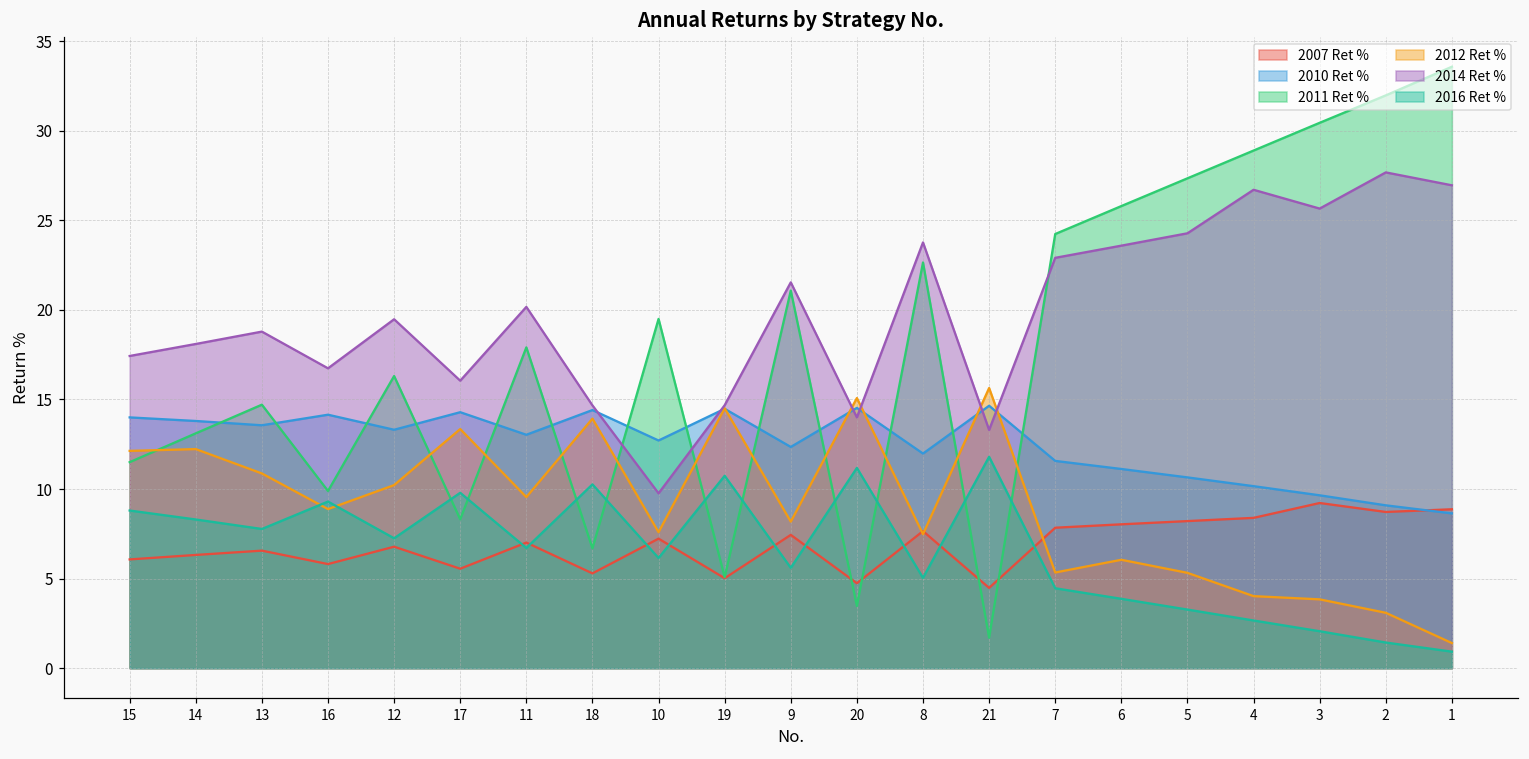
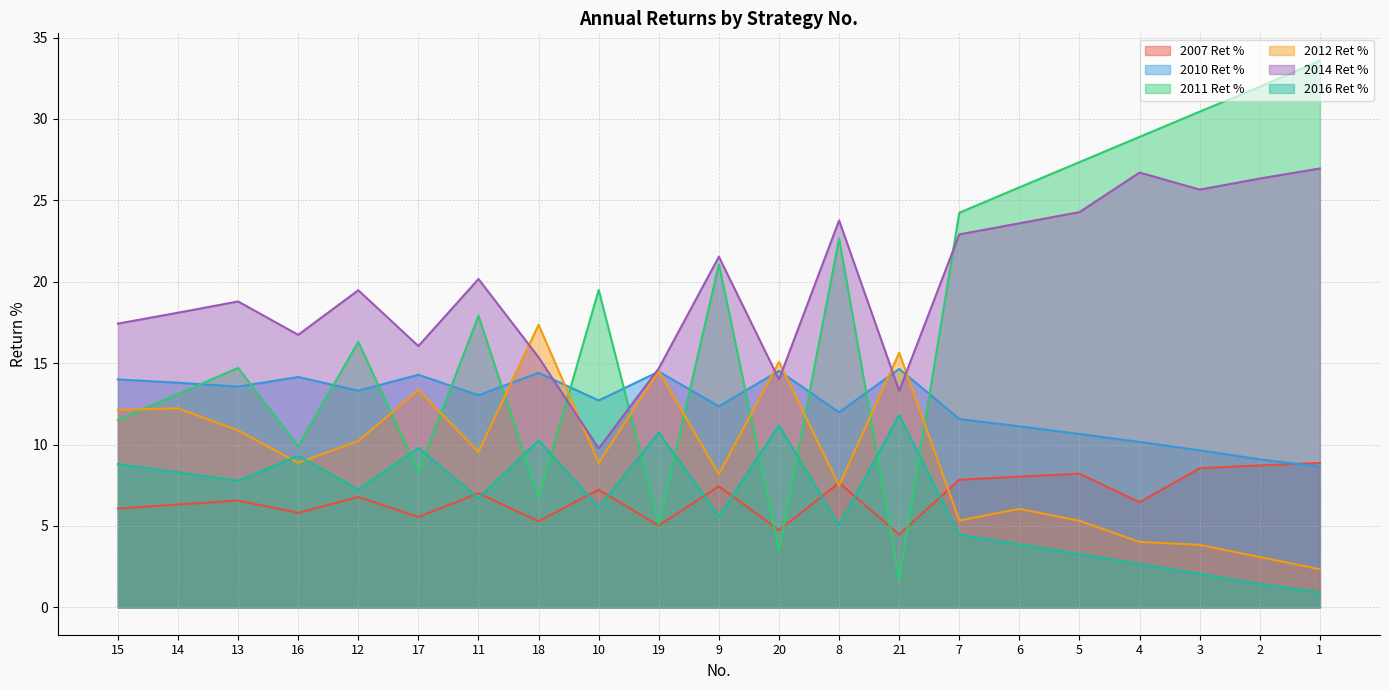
  {
    "2007 Ret %": {
      "15": 6.1,
      "14": 6.3,
      "13": 6.6,
      "16": 5.8,
      "12": 6.8,
      "17": 5.6,
      "11": 7.0,
      "18": 5.3,
      "10": 7.2,
      "9": 7.4,
      "20": 4.7,
      "8": 7.7,
      "21": 4.5,
      "7": 7.8,
      "6": 8.0,
      "5": 8.2,
-     "4": 8.4,
-     "3": 9.2,
+     "4": 6.5,
+     "3": 8.6,
      "2": 8.7,
      "1": 8.9
    },
    "2012 Ret %": {
      "15": 12.1,
      "14": 12.2,
      "13": 10.9,
      "16": 8.9,
      "12": 10.2,
      "17": 13.4,
      "11": 9.6,
-     "18": 13.9,
-     "10": 7.6,
+     "18": 17.4,
+     "10": 8.9,
      "9": 8.2,
      "20": 15.1,
      "8": 7.5,
      "21": 15.6,
      "7": 5.3,
      "6": 6.1,
      "5": 5.3,
      "4": 4.0,
      "3": 3.8,
      "2": 3.1,
-     "1": 1.4
+     "1": 2.3
    },
    "2014 Ret %": {
      "15": 17.4,
      "14": 18.1,
      "13": 18.8,
      "16": 16.7,
      "12": 19.5,
      "17": 16.1,
      "11": 20.2,
-     "18": 14.7,
+     "18": 15.4,
      "10": 9.8,
      "19": 14.7,
      "9": 21.5,
      "20": 14.0,
      "8": 23.8,
      "21": 13.3,
      "7": 22.9,
      "6": 23.6,
      "5": 24.3,
      "4": 26.7,
      "3": 25.7,
-     "2": 27.7,
+     "2": 26.3,
      "1": 27.0
    }
  }
